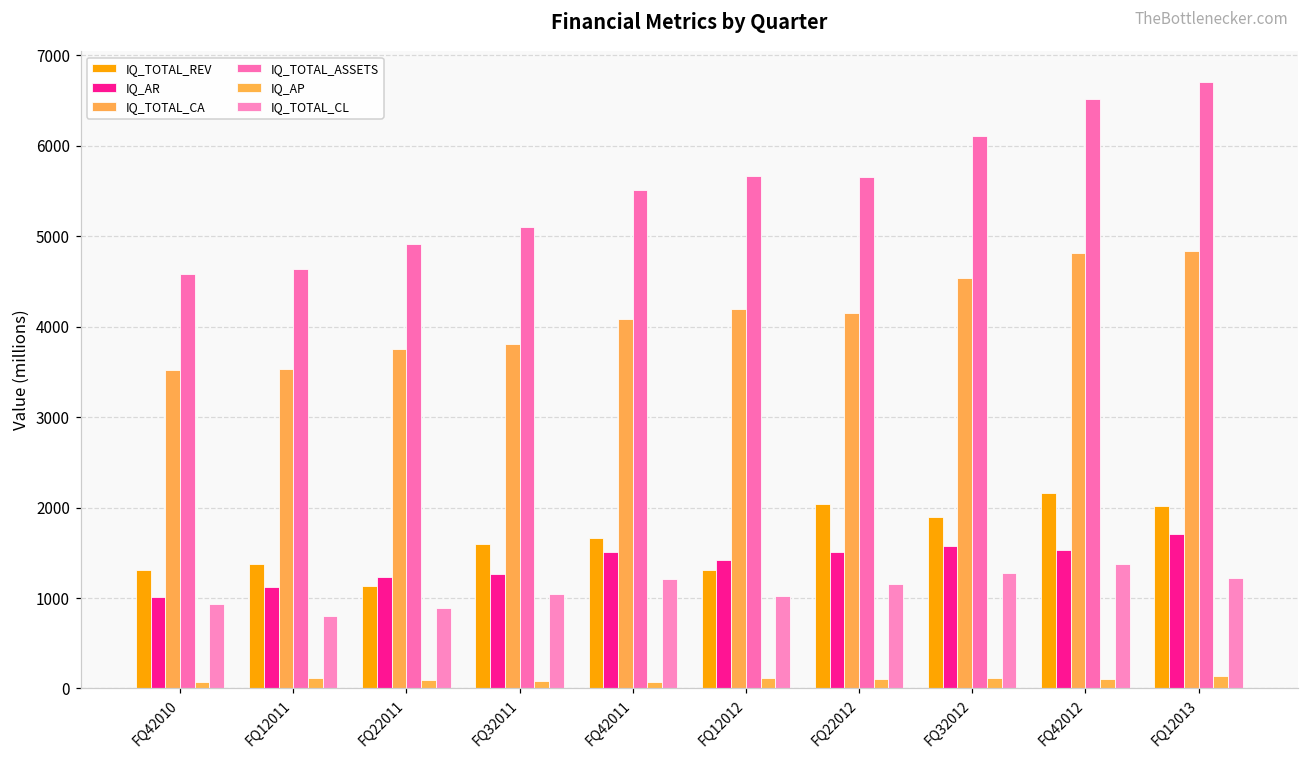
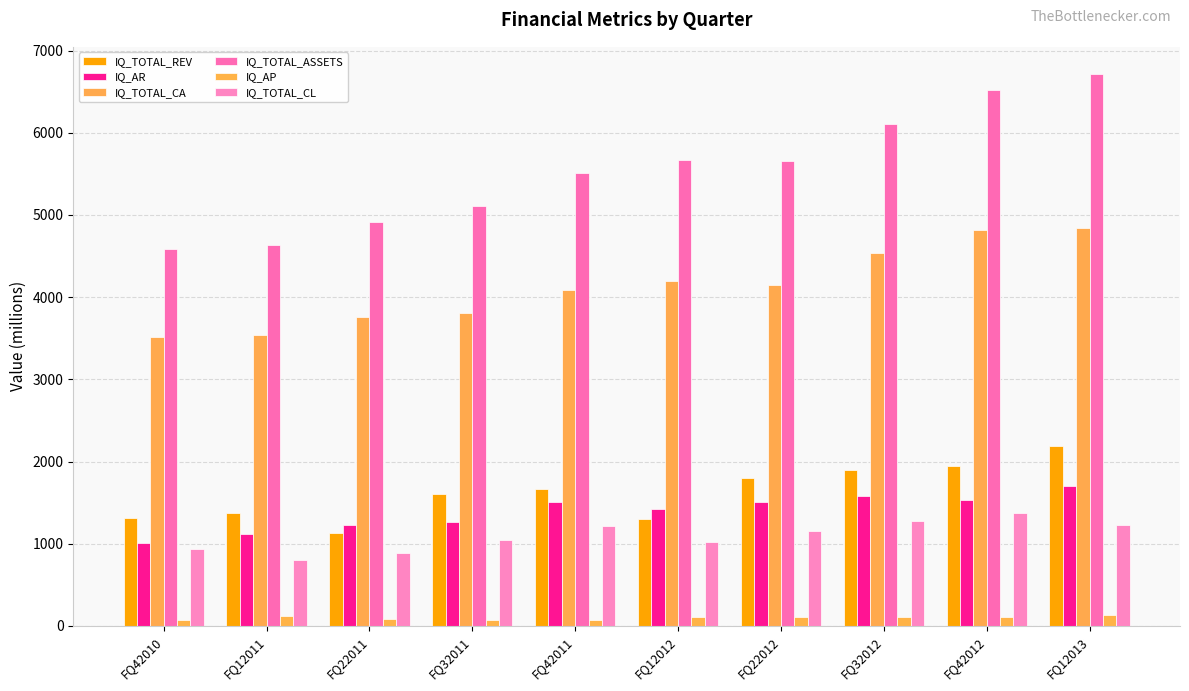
  {
    "IQ_TOTAL_REV": {
      "FQ42010": 1300,
      "FQ12011": 1400,
      "FQ22011": 1100,
      "FQ32011": 1600,
      "FQ42011": 1700,
      "FQ12012": 1300,
-     "FQ22012": 2000,
+     "FQ22012": 1800,
      "FQ32012": 1900,
-     "FQ42012": 2200,
-     "FQ12013": 2000
+     "FQ42012": 1900,
+     "FQ12013": 2200
    },
    "IQ_AR": {
      "FQ42010": 1000,
      "FQ12011": 1100,
      "FQ22011": 1200,
      "FQ32011": 1300,
      "FQ42011": 1500,
      "FQ12012": 1400,
      "FQ22012": 1500,
      "FQ32012": 1600,
      "FQ42012": 1500,
      "FQ12013": 1700
    }
  }
